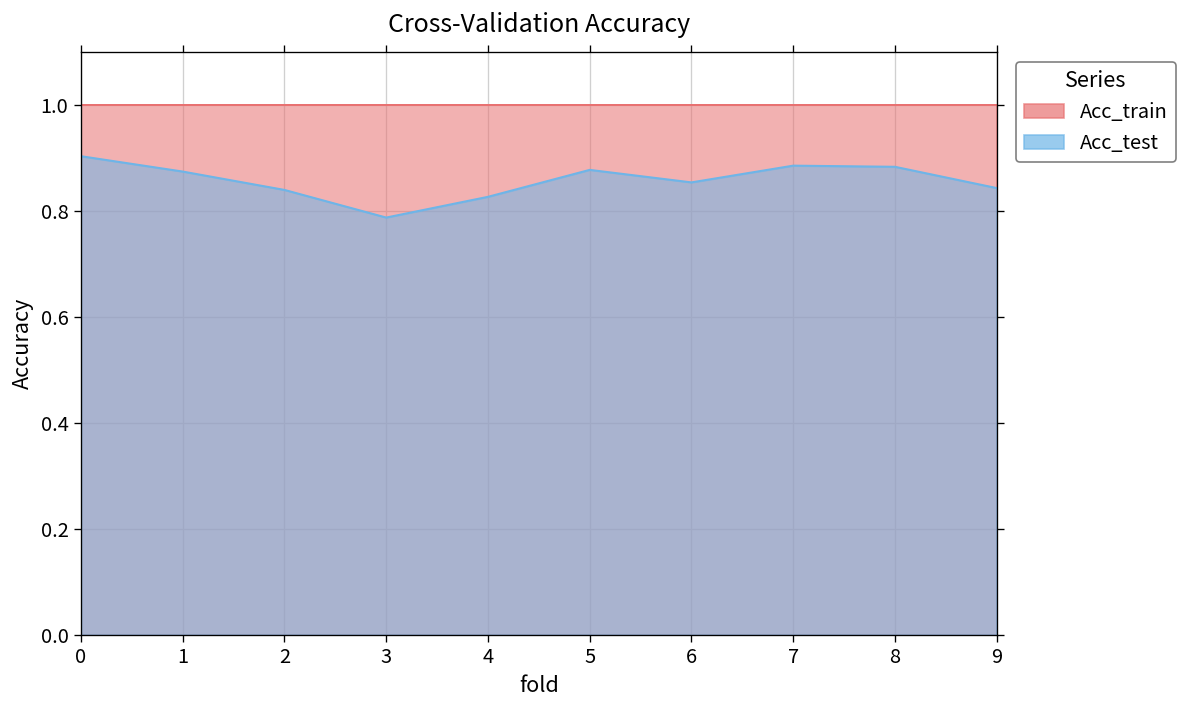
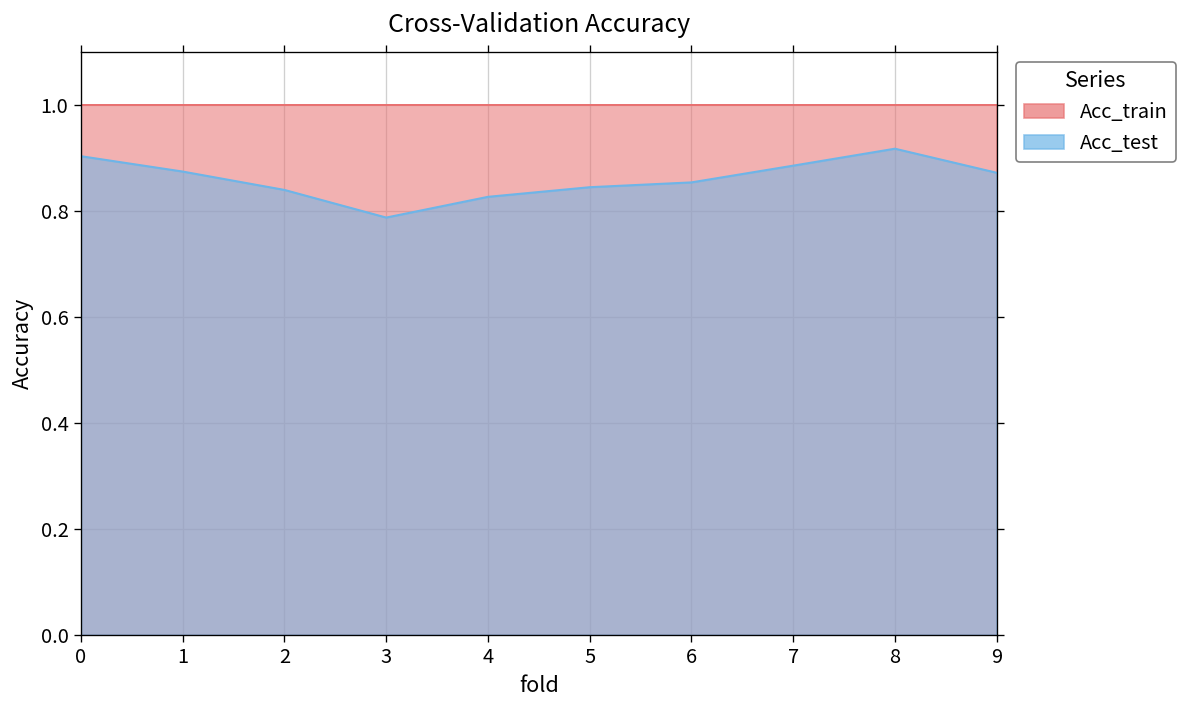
  {
    "Acc_train": {
      "0": 1.00,
      "1": 1.00,
      "2": 1.00,
      "3": 1.00,
      "4": 1.00,
      "5": 1.00,
      "6": 1.00,
      "7": 1.00,
      "8": 1.00,
      "9": 1.00
    },
    "Acc_test": {
      "0": 0.90,
      "1": 0.88,
      "2": 0.84,
      "3": 0.79,
      "4": 0.83,
-     "5": 0.88,
+     "5": 0.85,
      "6": 0.85,
      "7": 0.89,
-     "8": 0.88,
-     "9": 0.84
+     "8": 0.92,
+     "9": 0.87
    }
  }
